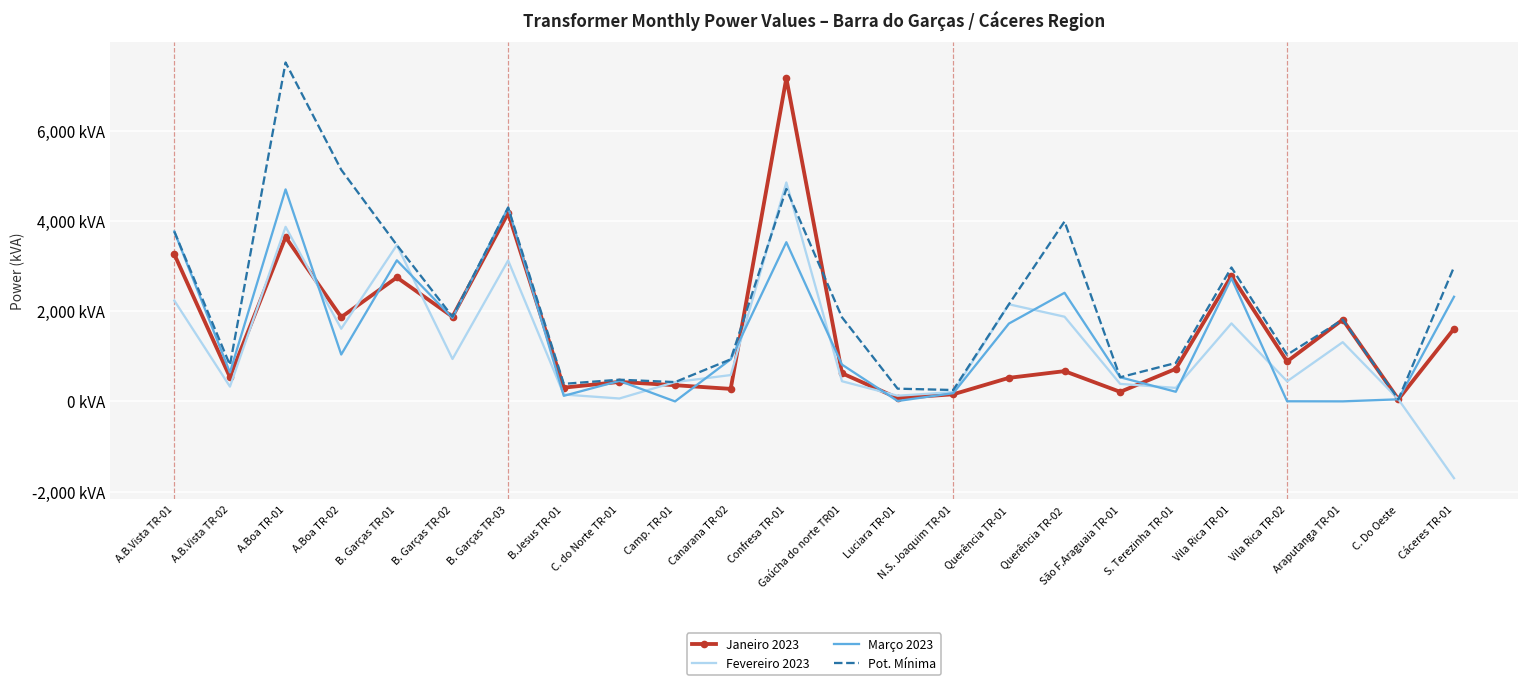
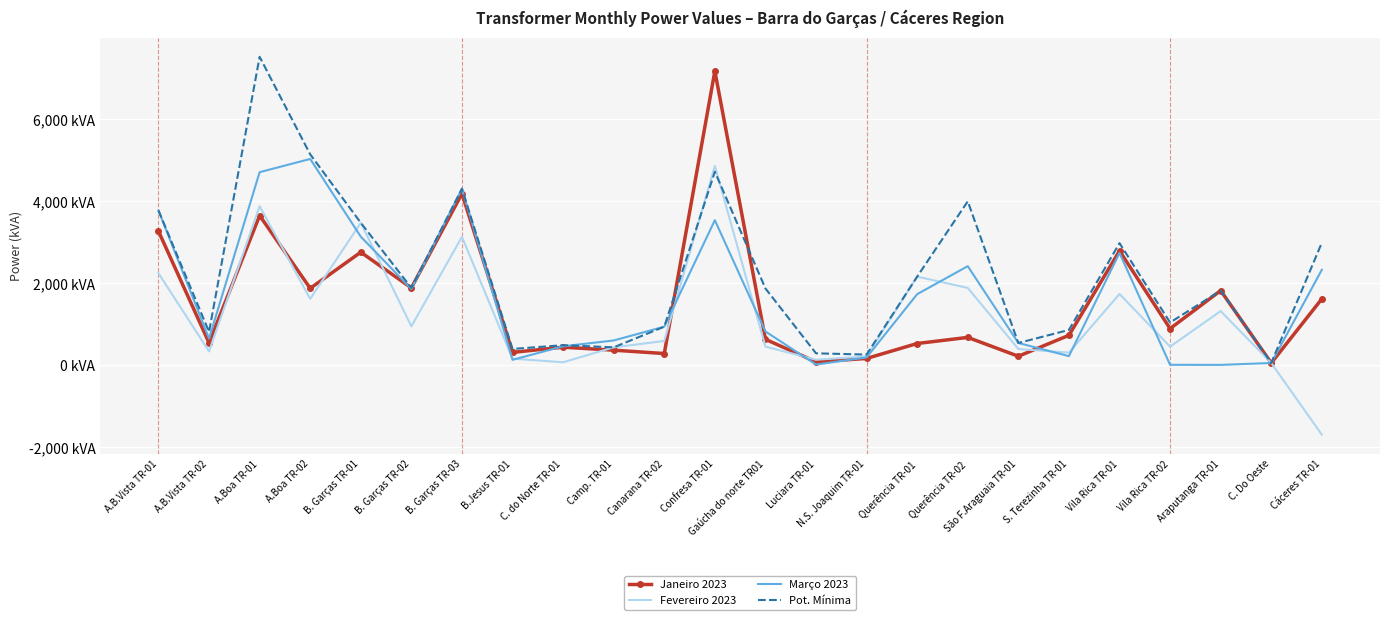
  {
    "Janeiro 2023": {
      "A.B.Vista TR-01": "3,300 kVA",
      "A.B.Vista TR-02": "500 kVA",
      "A.Boa TR-01": "3,600 kVA",
      "A.Boa TR-02": "1,900 kVA",
      "B. Garças TR-01": "2,800 kVA",
      "B. Garças TR-03": "4,200 kVA",
      "B.Jesus TR-01": "300 kVA",
      "Camp. TR-01": "400 kVA",
      "Canarana TR-02": "300 kVA",
      "Confresa TR-01": "7,200 kVA",
      "Gaúcha do norte TR01": "600 kVA",
      "Querência TR-01": "500 kVA",
      "Querência TR-02": "700 kVA",
      "São F.Araguaia TR-01": "200 kVA",
      "S. Terezinha TR-01": "700 kVA",
      "Vila Rica TR-02": "900 kVA",
      "Cáceres TR-01": "1,600 kVA"
    },
    "Fevereiro 2023": {
      "A.B.Vista TR-01": "2,200 kVA",
      "A.B.Vista TR-02": "300 kVA",
      "A.Boa TR-01": "3,900 kVA",
      "A.Boa TR-02": "1,600 kVA",
      "B. Garças TR-02": "900 kVA",
      "B. Garças TR-03": "3,100 kVA",
      "C. do Norte TR-01": "100 kVA",
      "Canarana TR-02": "600 kVA",
      "Confresa TR-01": "4,900 kVA",
      "Gaúcha do norte TR01": "400 kVA",
      "Querência TR-02": "1,900 kVA",
      "São F.Araguaia TR-01": "400 kVA",
      "S. Terezinha TR-01": "300 kVA",
      "Vila Rica TR-01": "1,700 kVA",
      "Vila Rica TR-02": "400 kVA",
      "Araputanga TR-01": "1,300 kVA",
      "Cáceres TR-01": "-1,700 kVA"
    },
    "Março 2023": {
      "A.B.Vista TR-02": "600 kVA",
      "A.Boa TR-01": "4,700 kVA",
-     "A.Boa TR-02": "1,000 kVA",
+     "A.Boa TR-02": "5,000 kVA",
      "B. Garças TR-01": "3,100 kVA",
-     "Camp. TR-01": "0 kVA",
+     "Camp. TR-01": "600 kVA",
      "Confresa TR-01": "3,500 kVA",
      "Gaúcha do norte TR01": "800 kVA",
      "Luciara TR-01": "0 kVA",
      "Querência TR-01": "1,700 kVA",
      "Querência TR-02": "2,400 kVA",
      "S. Terezinha TR-01": "200 kVA",
      "Vila Rica TR-02": "0 kVA",
      "Araputanga TR-01": "0 kVA",
      "Cáceres TR-01": "2,300 kVA"
    },
    "Pot. Mínima": {
      "A.B.Vista TR-02": "800 kVA",
      "A.Boa TR-01": "7,500 kVA",
      "A.Boa TR-02": "5,100 kVA",
      "B.Jesus TR-01": "400 kVA",
      "Confresa TR-01": "4,700 kVA",
      "Gaúcha do norte TR01": "1,900 kVA",
      "Luciara TR-01": "300 kVA",
      "Querência TR-02": "4,000 kVA",
      "S. Terezinha TR-01": "900 kVA",
      "Vila Rica TR-01": "3,000 kVA",
      "Vila Rica TR-02": "1,000 kVA",
      "Cáceres TR-01": "3,000 kVA"
    }
  }
